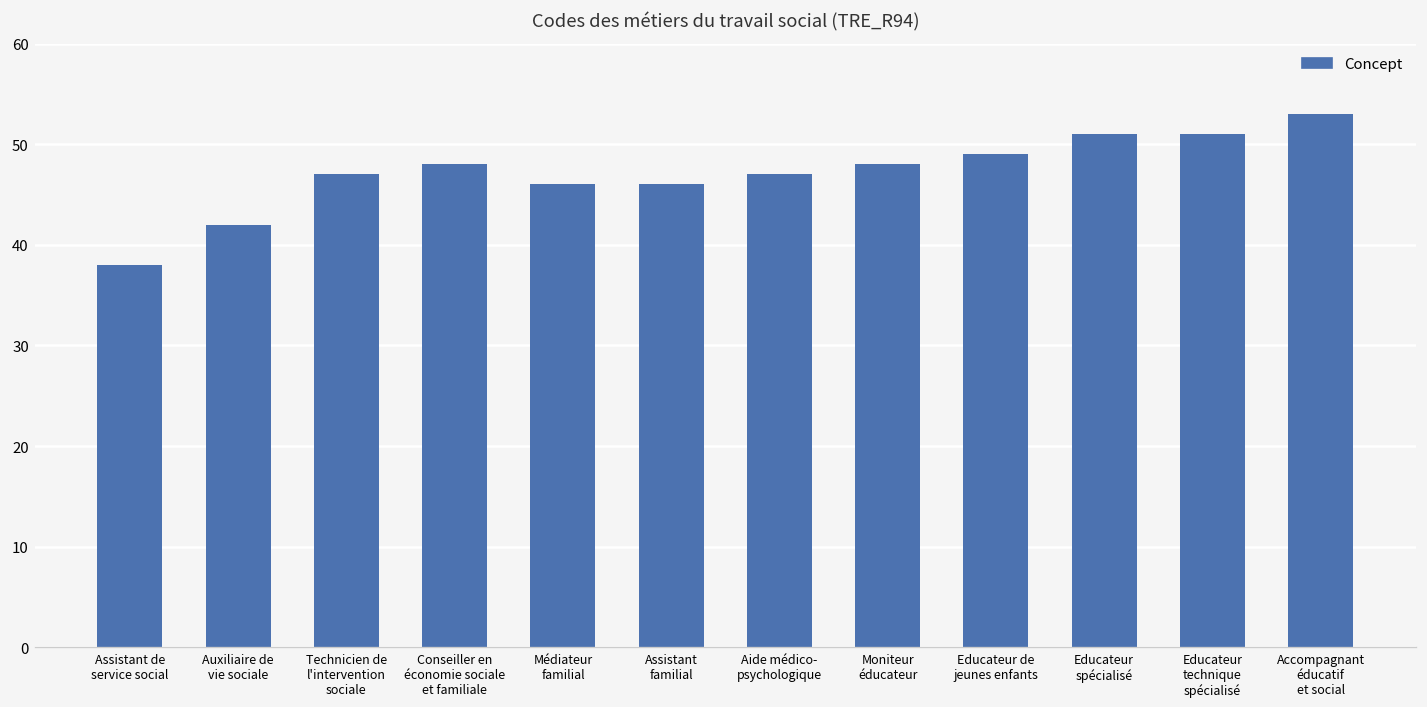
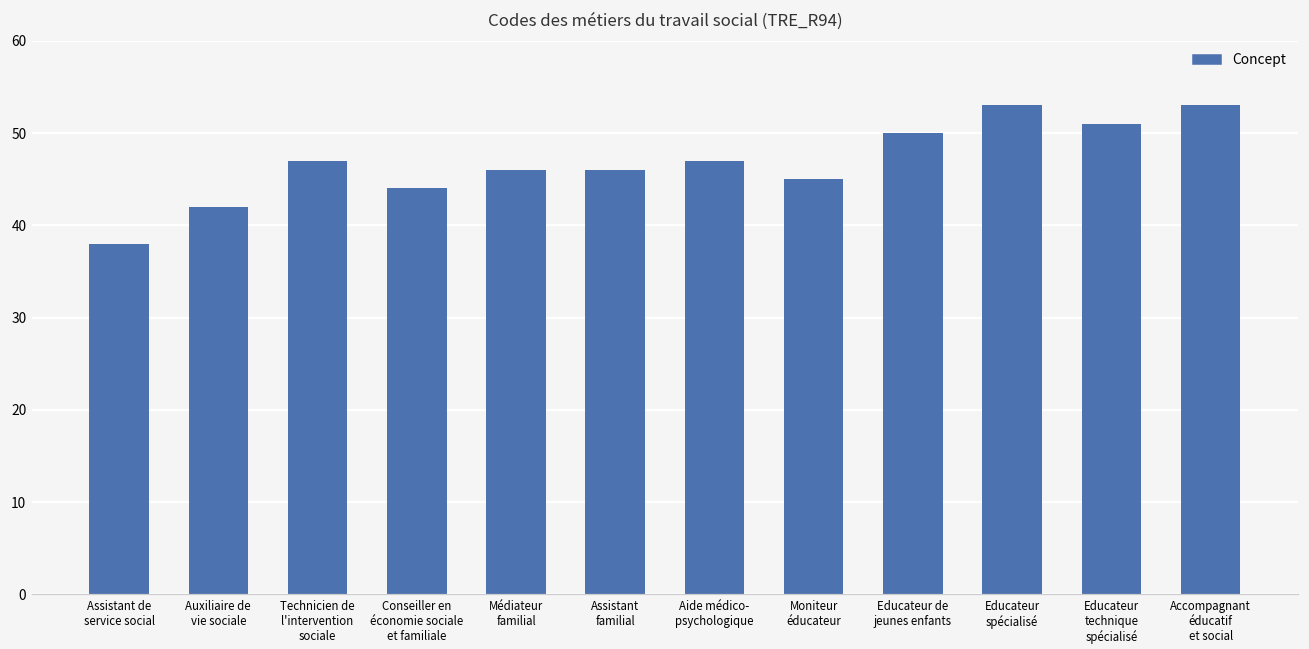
  {
    "Assistant de service social": 38,
    "Auxiliaire de vie sociale": 42,
    "Technicien de l'intervention sociale": 47,
-   "Conseiller en économie sociale et familiale": 48,
+   "Conseiller en économie sociale et familiale": 44,
    "Médiateur familial": 46,
    "Assistant familial": 46,
    "Aide médico- psychologique": 47,
-   "Moniteur éducateur": 48,
-   "Educateur de jeunes enfants": 49,
-   "Educateur spécialisé": 51,
+   "Moniteur éducateur": 45,
+   "Educateur de jeunes enfants": 50,
+   "Educateur spécialisé": 53,
    "Educateur technique spécialisé": 51,
    "Accompagnant éducatif et social": 53
  }
